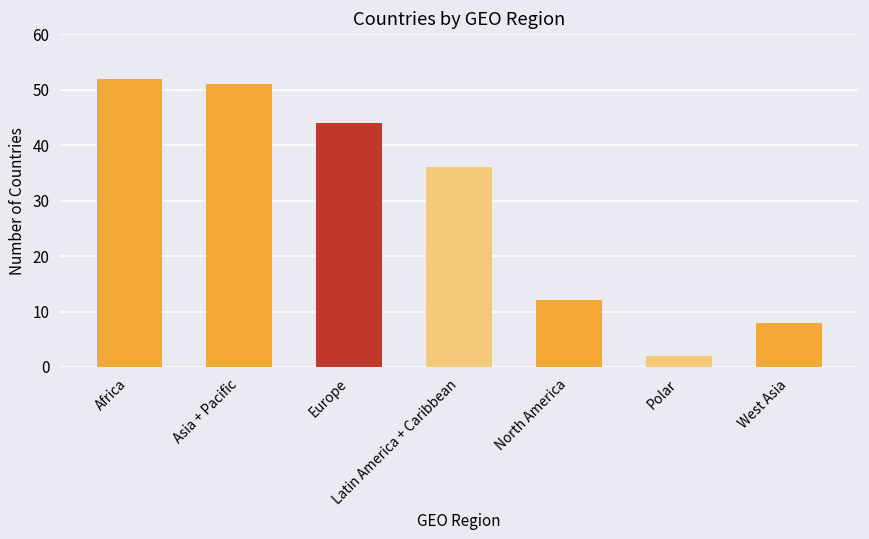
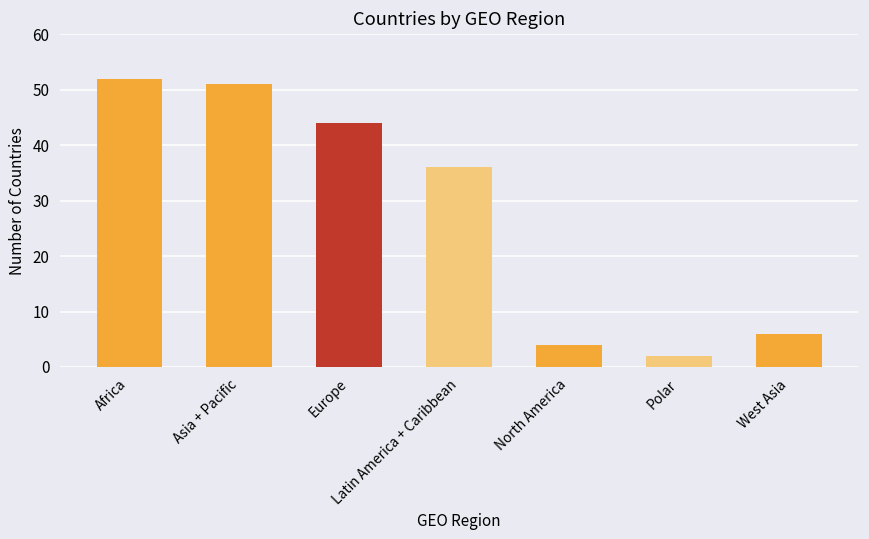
  {
    "Africa": 52,
    "Asia + Pacific": 51,
    "Europe": 44,
    "Latin America + Caribbean": 36,
-   "North America": 12,
+   "North America": 4,
    "Polar": 2,
-   "West Asia": 8
+   "West Asia": 6
  }
